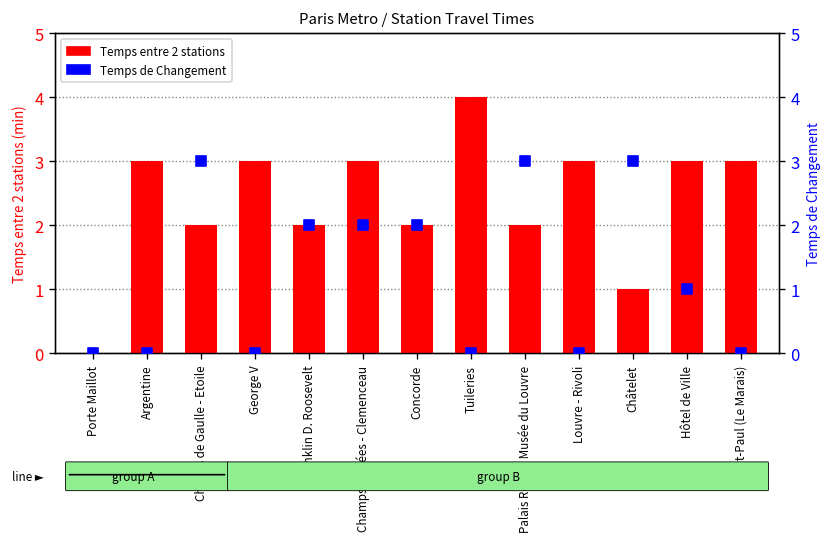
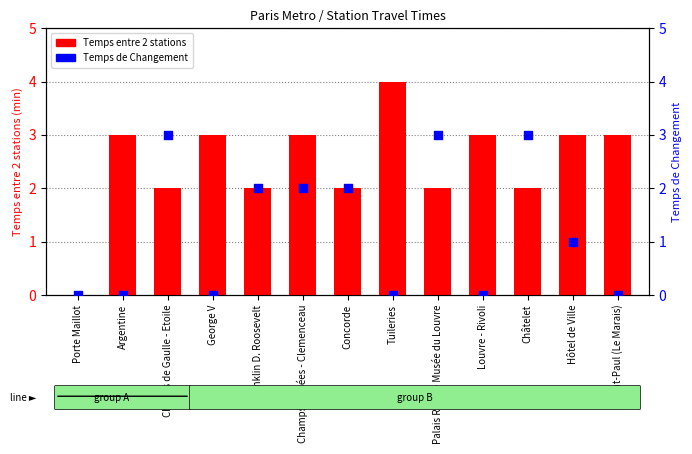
  {
    "Temps entre 2 stations": {
      "Porte Maillot": 0,
      "Argentine": 3,
      "Charles de Gaulle - Etoile": 2,
      "George V": 3,
      "Franklin D. Roosevelt": 2,
      "Champs-Elysées - Clemenceau": 3,
      "Concorde": 2,
      "Tuileries": 4,
      "Palais Royal - Musée du Louvre": 2,
      "Louvre - Rivoli": 3,
-     "Châtelet": 1,
+     "Châtelet": 2,
      "Hôtel de Ville": 3,
      "Saint-Paul (Le Marais)": 3
    }
  }
